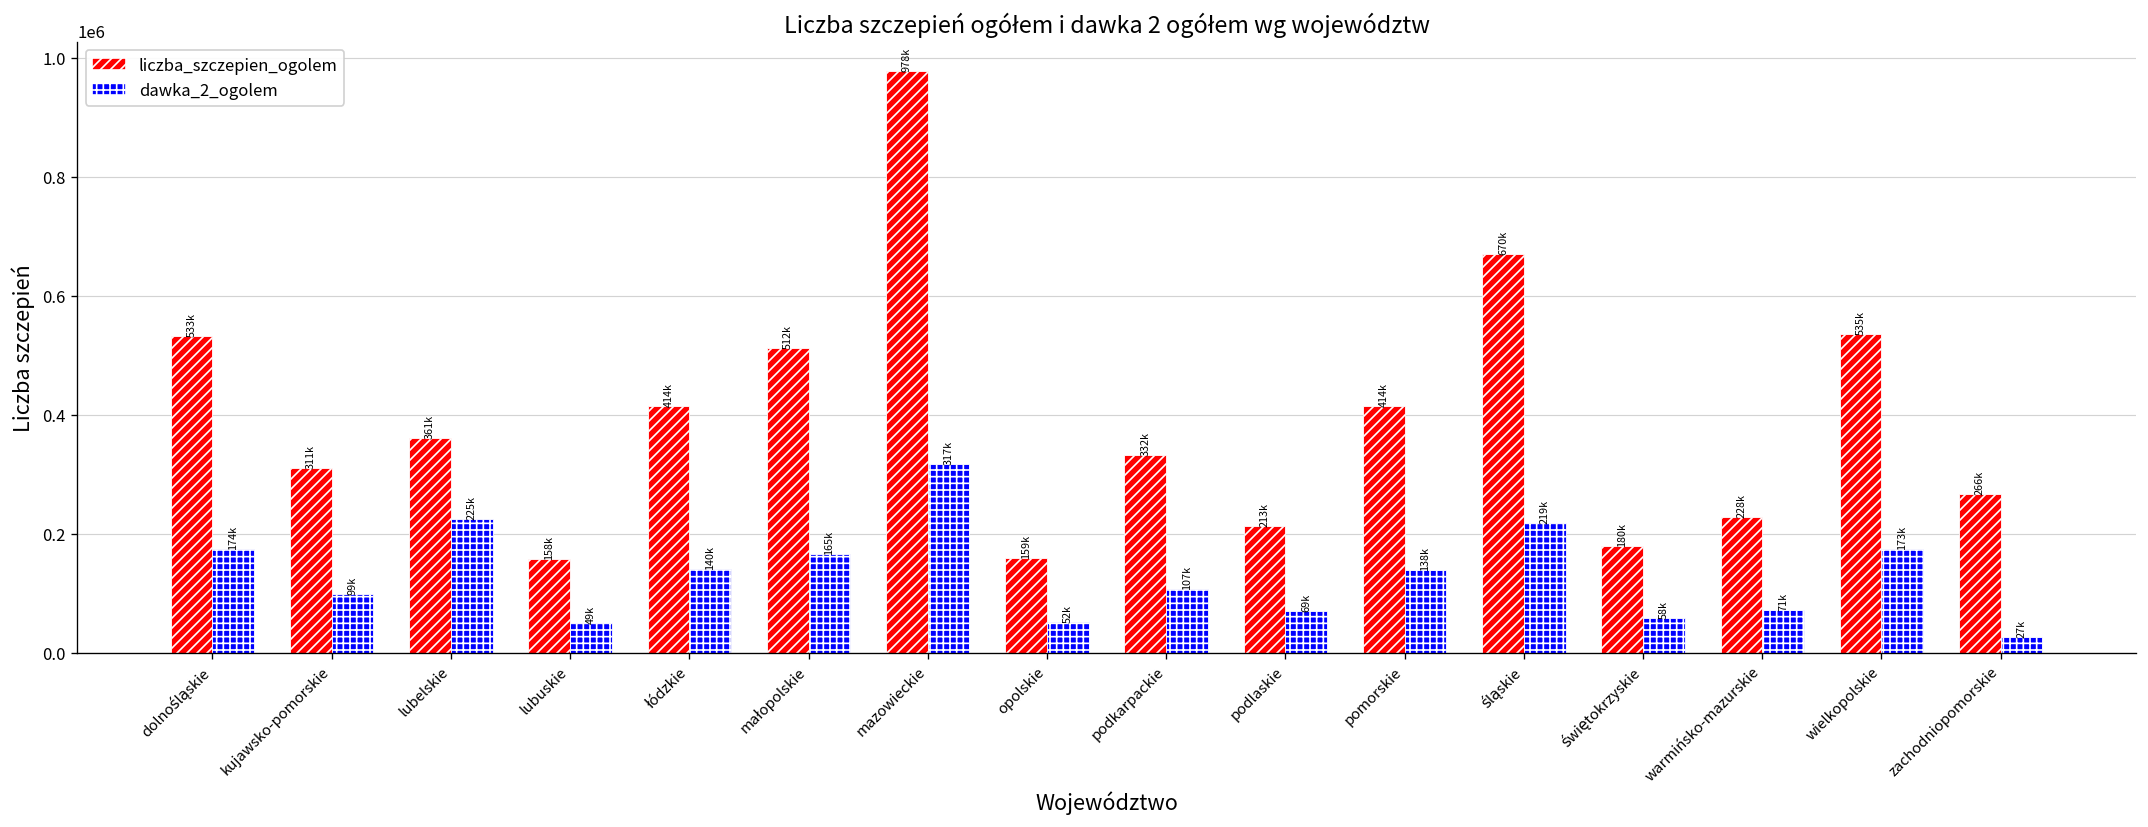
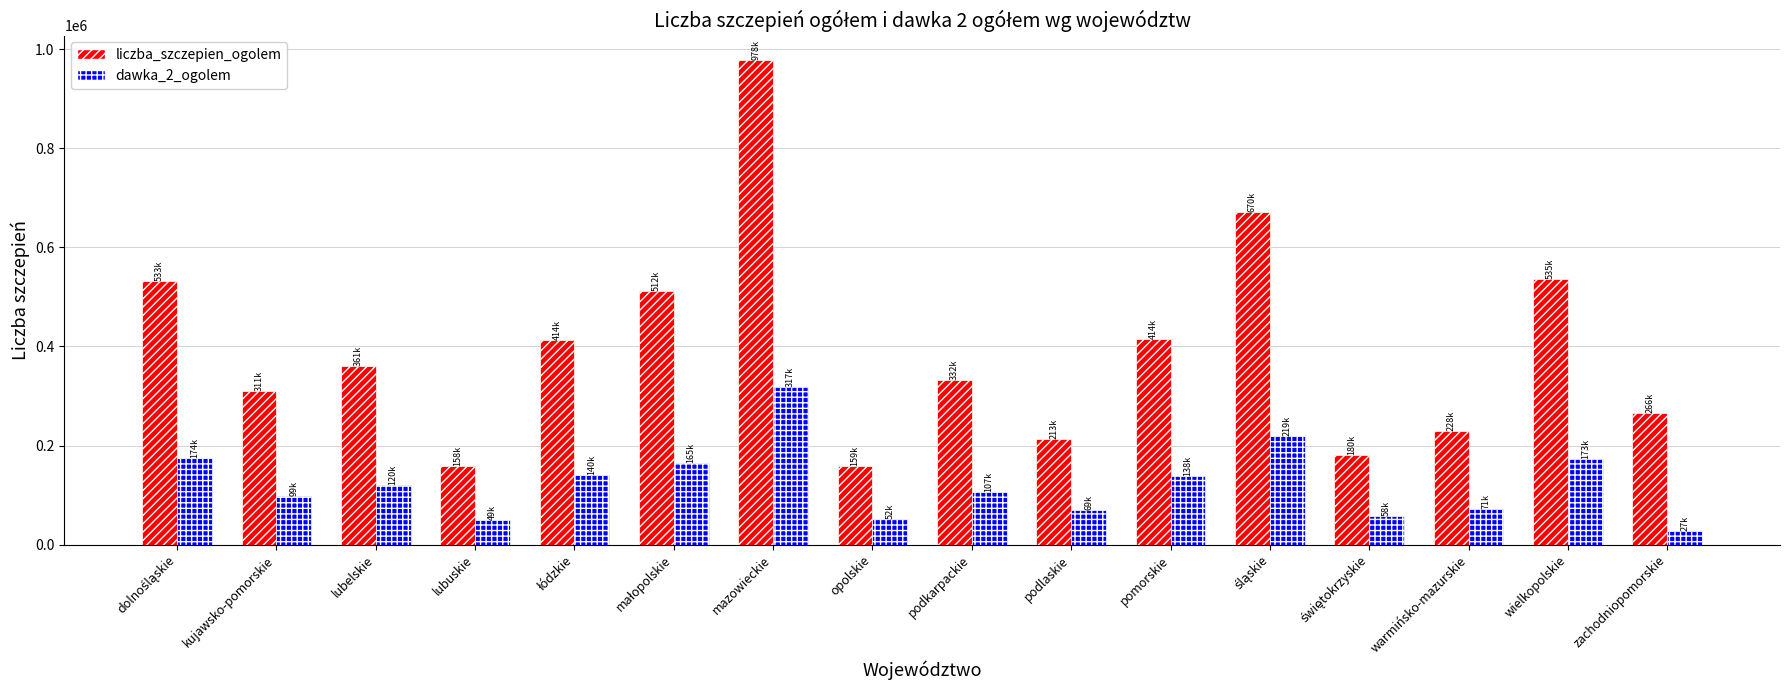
  {
    "liczba_szczepien_ogolem": {
      "dolnośląskie": "533k",
      "kujawsko-pomorskie": "311k",
      "lubelskie": "361k",
      "lubuskie": "158k",
      "łódzkie": "414k",
      "małopolskie": "512k",
      "mazowieckie": "978k",
      "opolskie": "159k",
      "podkarpackie": "332k",
      "podlaskie": "213k",
      "pomorskie": "414k",
      "śląskie": "670k",
      "świętokrzyskie": "180k",
      "warmińsko-mazurskie": "228k",
      "wielkopolskie": "535k",
      "zachodniopomorskie": "266k"
    },
    "dawka_2_ogolem": {
      "dolnośląskie": "174k",
      "kujawsko-pomorskie": "99k",
-     "lubelskie": "225k",
+     "lubelskie": "120k",
      "lubuskie": "49k",
      "łódzkie": "140k",
      "małopolskie": "165k",
      "mazowieckie": "317k",
      "opolskie": "52k",
      "podkarpackie": "107k",
      "podlaskie": "69k",
      "pomorskie": "138k",
      "śląskie": "219k",
      "świętokrzyskie": "58k",
      "warmińsko-mazurskie": "71k",
      "wielkopolskie": "173k",
      "zachodniopomorskie": "27k"
    }
  }
